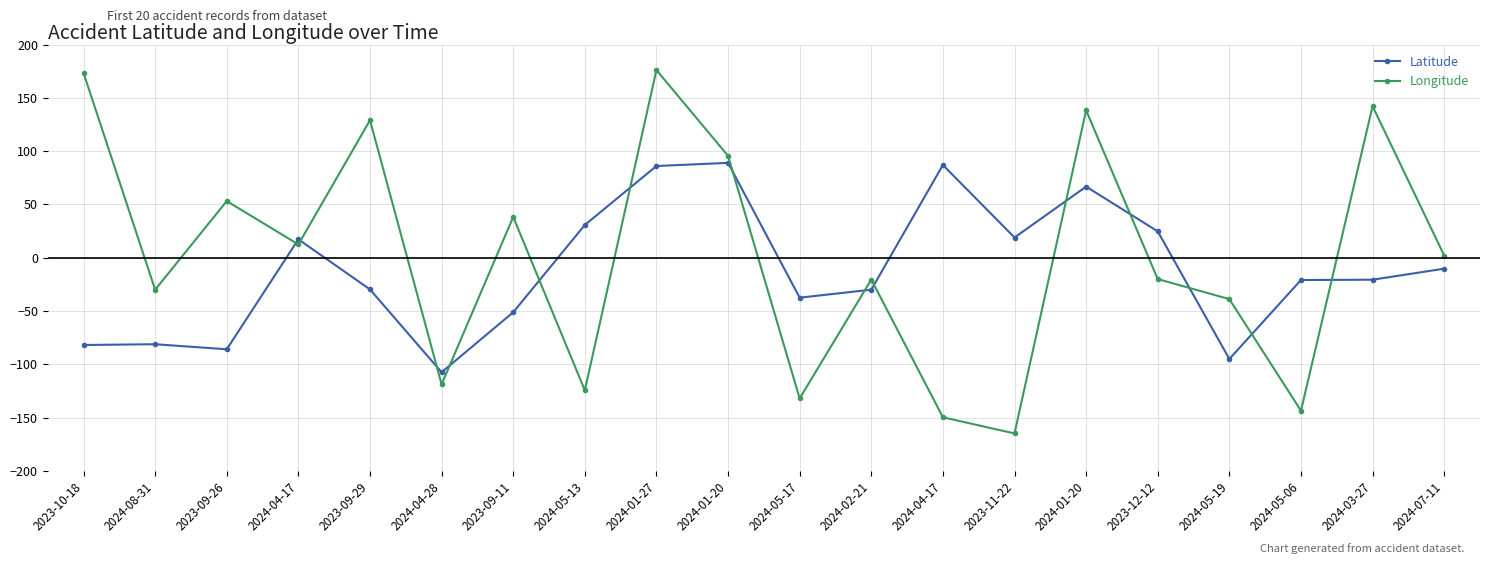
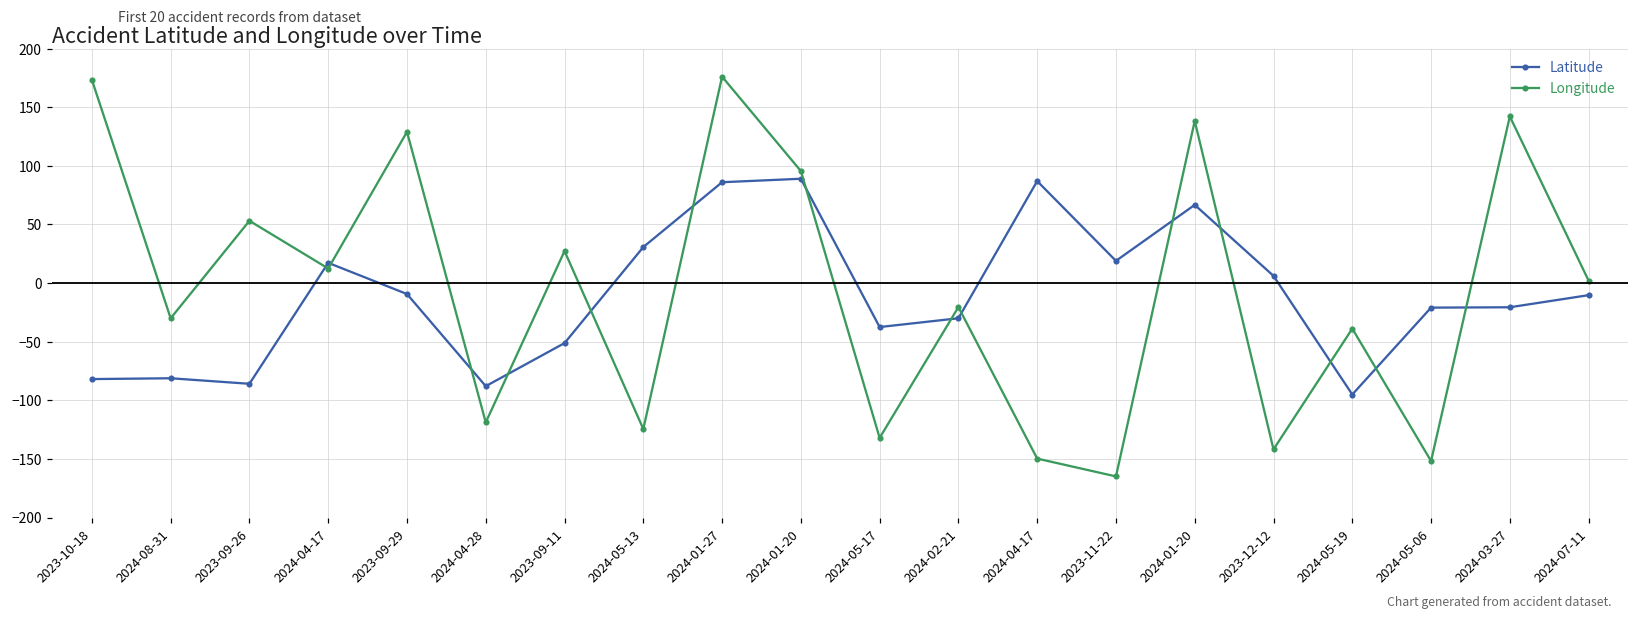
  {
    "Latitude": {
      "2023-10-18": -82,
      "2024-08-31": -81,
      "2023-09-26": -86,
-     "2023-09-29": -30,
-     "2024-04-28": -107,
+     "2023-09-29": -9,
+     "2024-04-28": -88,
      "2023-09-11": -51,
      "2024-05-13": 31,
      "2024-01-27": 86,
      "2024-05-17": -38,
      "2024-02-21": -30,
      "2023-11-22": 19,
-     "2023-12-12": 25,
+     "2023-12-12": 6,
      "2024-05-19": -95,
      "2024-05-06": -21,
      "2024-03-27": -21,
      "2024-07-11": -10
    },
    "Longitude": {
      "2023-10-18": 173,
      "2024-08-31": -30,
      "2023-09-26": 53,
      "2023-09-29": 129,
      "2024-04-28": -119,
-     "2023-09-11": 38,
+     "2023-09-11": 27,
      "2024-05-13": -124,
      "2024-01-27": 176,
      "2024-05-17": -132,
      "2024-02-21": -20,
      "2023-11-22": -165,
-     "2023-12-12": -20,
+     "2023-12-12": -142,
      "2024-05-19": -39,
-     "2024-05-06": -144,
+     "2024-05-06": -152,
      "2024-03-27": 142,
      "2024-07-11": 2
    }
  }
